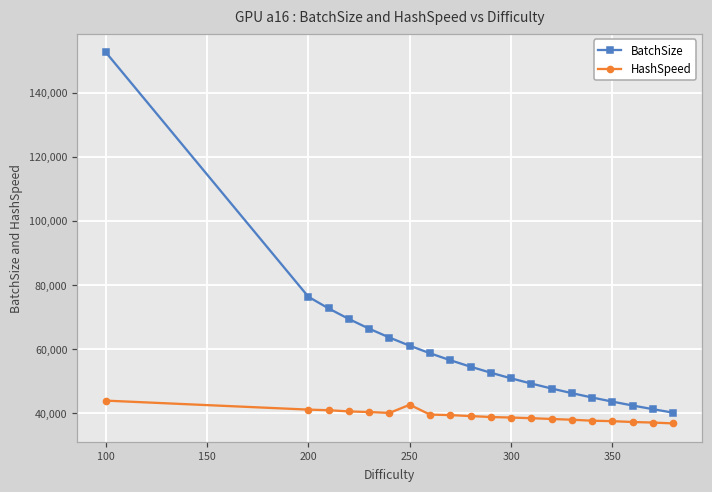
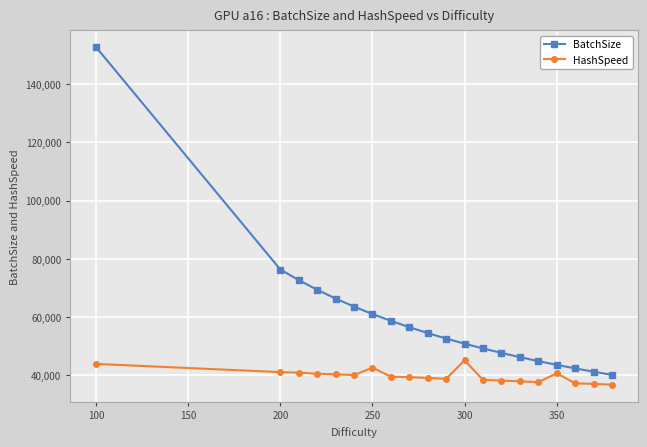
  {
    "BatchSize": {
      "100": "153,000",
      "200": "76,000",
      "250": "61,000",
      "300": "51,000",
      "350": "44,000"
    },
    "HashSpeed": {
      "100": "44,000",
      "200": "41,000",
      "250": "43,000",
-     "300": "39,000",
-     "350": "38,000"
+     "300": "45,000",
+     "350": "41,000"
    }
  }
